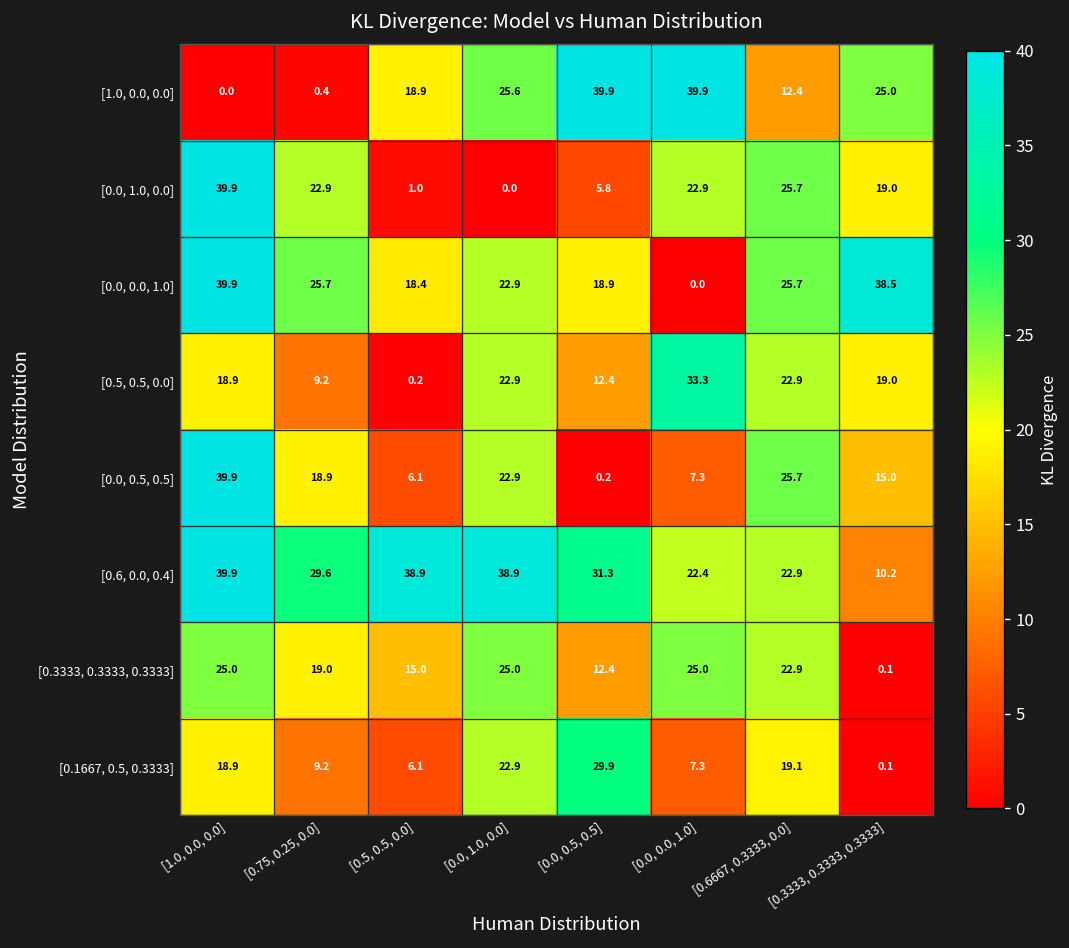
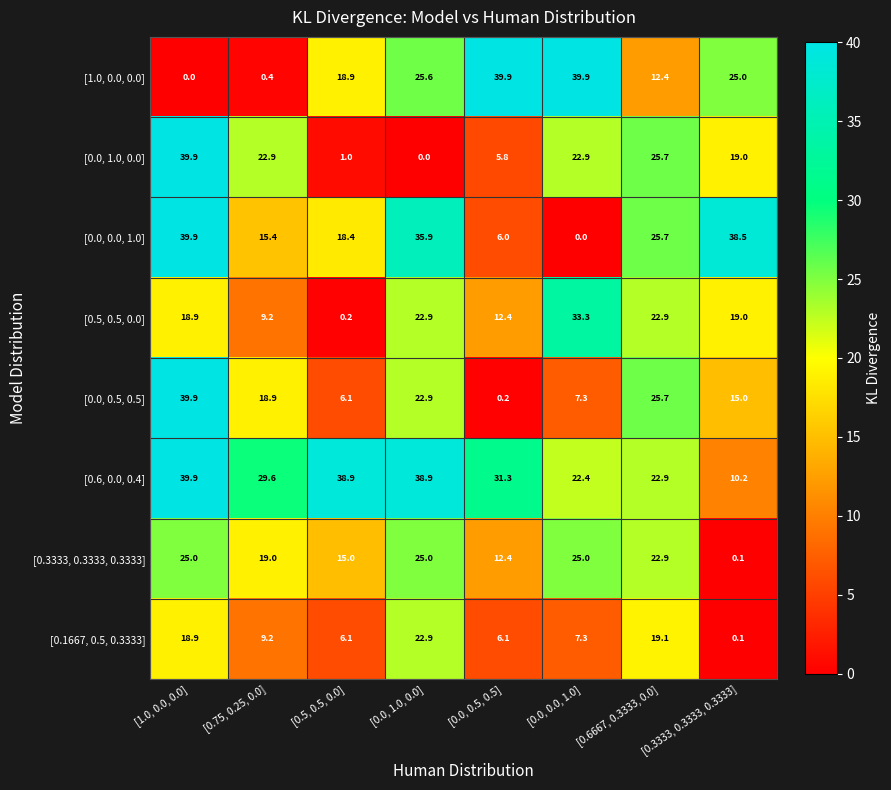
  {
    "[1.0, 0.0, 0.0]": {
      "[1.0, 0.0, 0.0]": 0.0,
      "[0.75, 0.25, 0.0]": 0.4,
      "[0.5, 0.5, 0.0]": 18.9,
      "[0.0, 1.0, 0.0]": 25.6,
      "[0.0, 0.5, 0.5]": 39.9,
      "[0.0, 0.0, 1.0]": 39.9,
      "[0.6667, 0.3333, 0.0]": 12.4,
      "[0.3333, 0.3333, 0.3333]": 25.0
    },
    "[0.0, 1.0, 0.0]": {
      "[1.0, 0.0, 0.0]": 39.9,
      "[0.75, 0.25, 0.0]": 22.9,
      "[0.5, 0.5, 0.0]": 1.0,
      "[0.0, 1.0, 0.0]": 0.0,
      "[0.0, 0.5, 0.5]": 5.8,
      "[0.0, 0.0, 1.0]": 22.9,
      "[0.6667, 0.3333, 0.0]": 25.7,
      "[0.3333, 0.3333, 0.3333]": 19.0
    },
    "[0.0, 0.0, 1.0]": {
      "[1.0, 0.0, 0.0]": 39.9,
-     "[0.75, 0.25, 0.0]": 25.7,
+     "[0.75, 0.25, 0.0]": 15.4,
      "[0.5, 0.5, 0.0]": 18.4,
-     "[0.0, 1.0, 0.0]": 22.9,
-     "[0.0, 0.5, 0.5]": 18.9,
+     "[0.0, 1.0, 0.0]": 35.9,
+     "[0.0, 0.5, 0.5]": 6.0,
      "[0.0, 0.0, 1.0]": 0.0,
      "[0.6667, 0.3333, 0.0]": 25.7,
      "[0.3333, 0.3333, 0.3333]": 38.5
    },
    "[0.5, 0.5, 0.0]": {
      "[1.0, 0.0, 0.0]": 18.9,
      "[0.75, 0.25, 0.0]": 9.2,
      "[0.5, 0.5, 0.0]": 0.2,
      "[0.0, 1.0, 0.0]": 22.9,
      "[0.0, 0.5, 0.5]": 12.4,
      "[0.0, 0.0, 1.0]": 33.3,
      "[0.6667, 0.3333, 0.0]": 22.9,
      "[0.3333, 0.3333, 0.3333]": 19.0
    },
    "[0.0, 0.5, 0.5]": {
      "[1.0, 0.0, 0.0]": 39.9,
      "[0.75, 0.25, 0.0]": 18.9,
      "[0.5, 0.5, 0.0]": 6.1,
      "[0.0, 1.0, 0.0]": 22.9,
      "[0.0, 0.5, 0.5]": 0.2,
      "[0.0, 0.0, 1.0]": 7.3,
      "[0.6667, 0.3333, 0.0]": 25.7,
      "[0.3333, 0.3333, 0.3333]": 15.0
    },
    "[0.6, 0.0, 0.4]": {
      "[1.0, 0.0, 0.0]": 39.9,
      "[0.75, 0.25, 0.0]": 29.6,
      "[0.5, 0.5, 0.0]": 38.9,
      "[0.0, 1.0, 0.0]": 38.9,
      "[0.0, 0.5, 0.5]": 31.3,
      "[0.0, 0.0, 1.0]": 22.4,
      "[0.6667, 0.3333, 0.0]": 22.9,
      "[0.3333, 0.3333, 0.3333]": 10.2
    },
    "[0.3333, 0.3333, 0.3333]": {
      "[1.0, 0.0, 0.0]": 25.0,
      "[0.75, 0.25, 0.0]": 19.0,
      "[0.5, 0.5, 0.0]": 15.0,
      "[0.0, 1.0, 0.0]": 25.0,
      "[0.0, 0.5, 0.5]": 12.4,
      "[0.0, 0.0, 1.0]": 25.0,
      "[0.6667, 0.3333, 0.0]": 22.9,
      "[0.3333, 0.3333, 0.3333]": 0.1
    },
    "[0.1667, 0.5, 0.3333]": {
      "[1.0, 0.0, 0.0]": 18.9,
      "[0.75, 0.25, 0.0]": 9.2,
      "[0.5, 0.5, 0.0]": 6.1,
      "[0.0, 1.0, 0.0]": 22.9,
-     "[0.0, 0.5, 0.5]": 29.9,
+     "[0.0, 0.5, 0.5]": 6.1,
      "[0.0, 0.0, 1.0]": 7.3,
      "[0.6667, 0.3333, 0.0]": 19.1,
      "[0.3333, 0.3333, 0.3333]": 0.1
    }
  }
